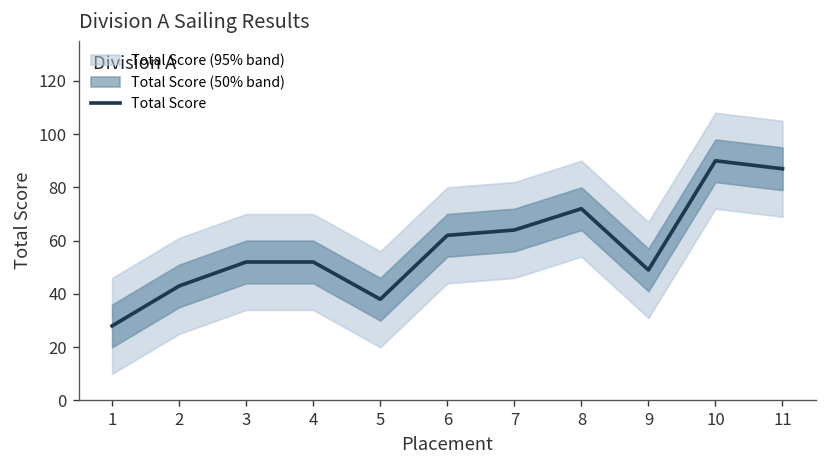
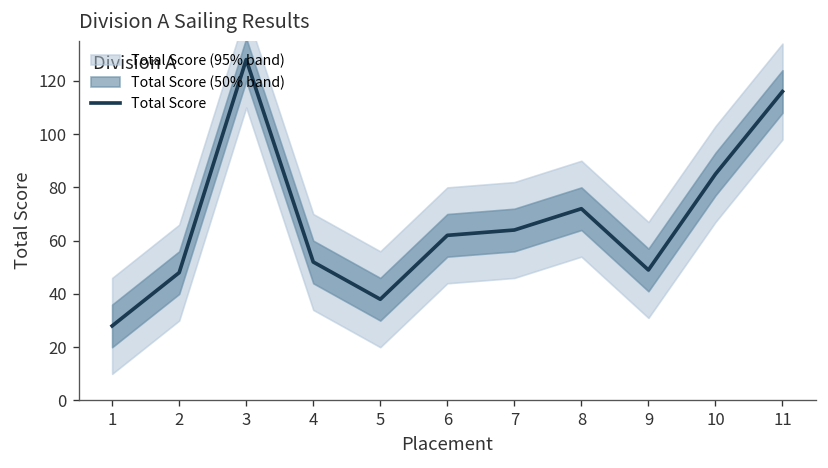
  {
    "Total Score": {
      "1": 28,
-     "2": 43,
-     "3": 52,
+     "2": 48,
+     "3": 128,
      "4": 52,
      "5": 38,
      "6": 62,
      "7": 64,
      "8": 72,
      "9": 49,
-     "10": 90,
-     "11": 87
+     "10": 85,
+     "11": 116
    }
  }
